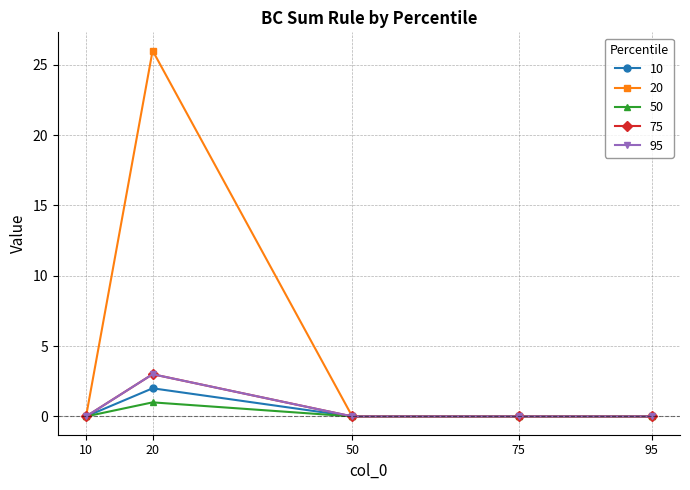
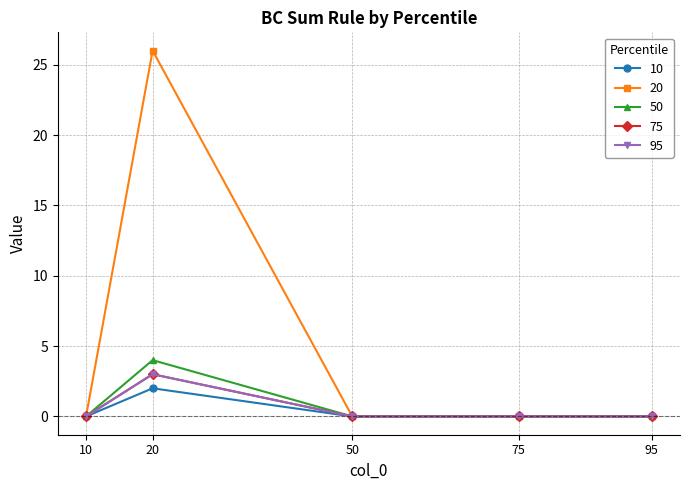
  {
    "10": {
      "20": 2
    },
    "20": {
      "20": 26
    },
    "50": {
-     "20": 1
+     "20": 4
    },
    "95": {
      "20": 3
    }
  }
